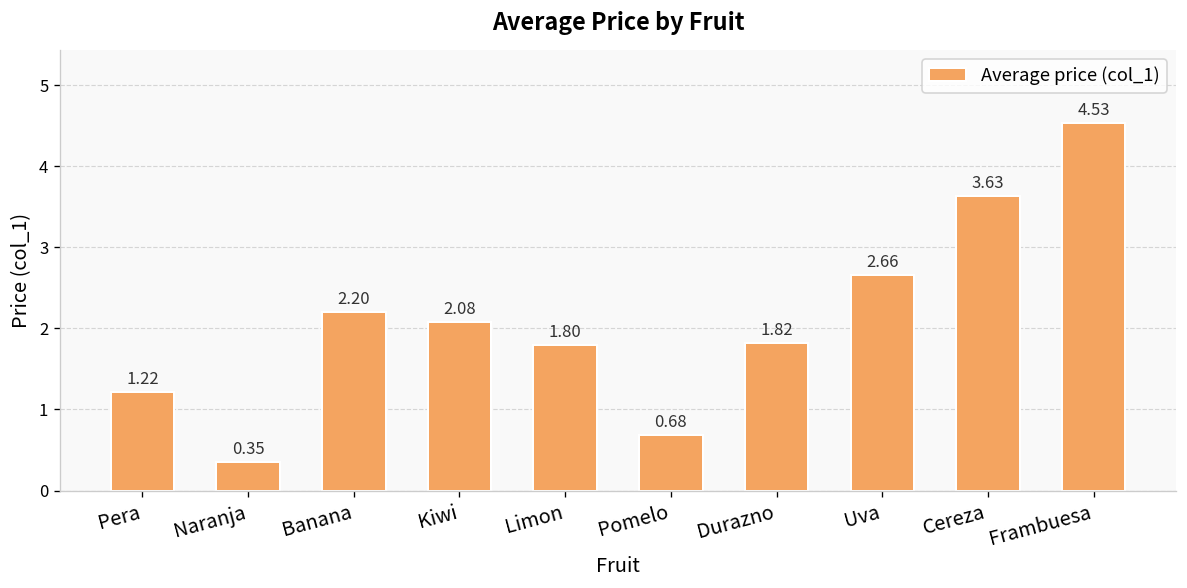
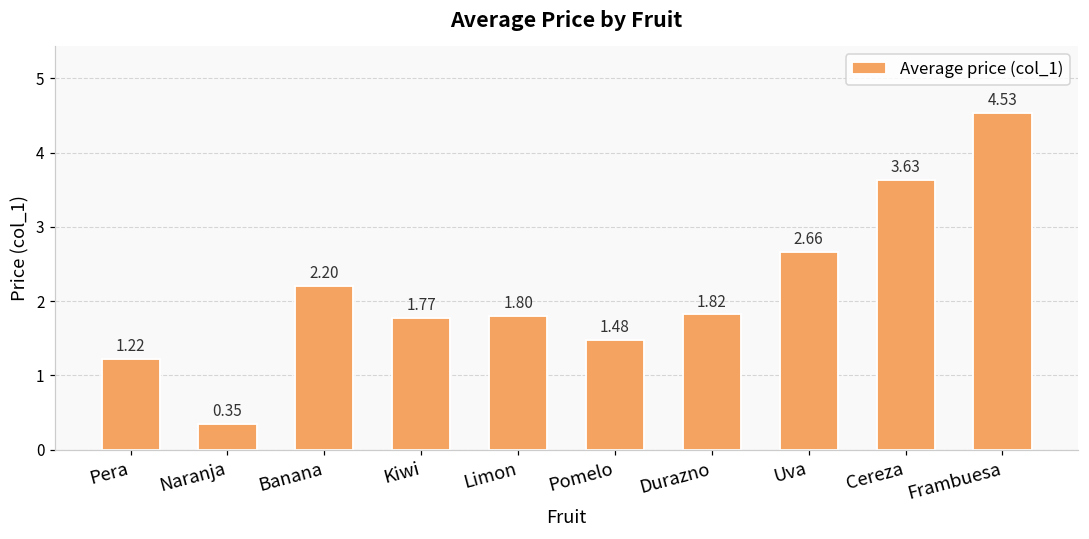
  {
    "Pera": 1.22,
    "Naranja": 0.35,
    "Banana": 2.20,
-   "Kiwi": 2.08,
+   "Kiwi": 1.77,
    "Limon": 1.80,
-   "Pomelo": 0.68,
+   "Pomelo": 1.48,
    "Durazno": 1.82,
    "Uva": 2.66,
    "Cereza": 3.63,
    "Frambuesa": 4.53
  }
